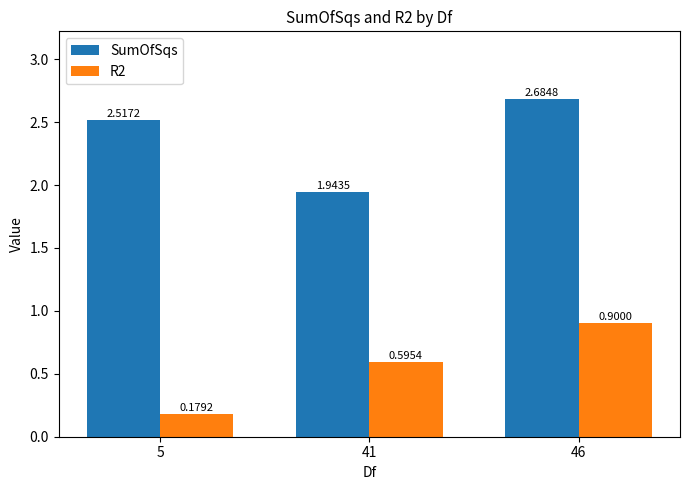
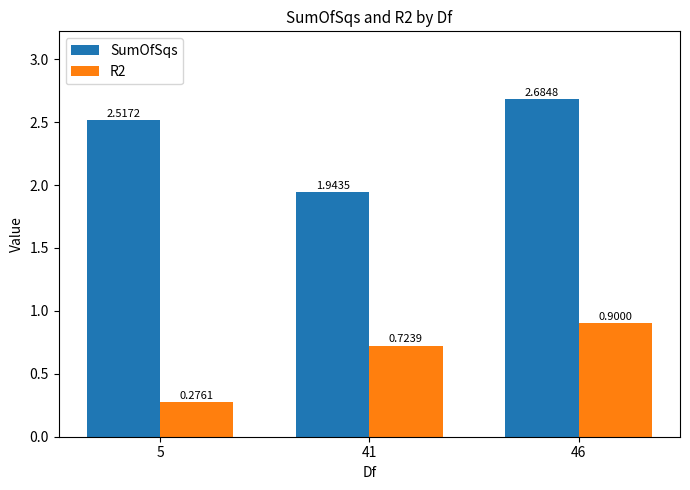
  {
    "SumOfSqs": {
      "5": 2.5172,
      "41": 1.9435,
      "46": 2.6848
    },
    "R2": {
-     "5": 0.1792,
-     "41": 0.5954,
+     "5": 0.2761,
+     "41": 0.7239,
      "46": 0.9000
    }
  }
